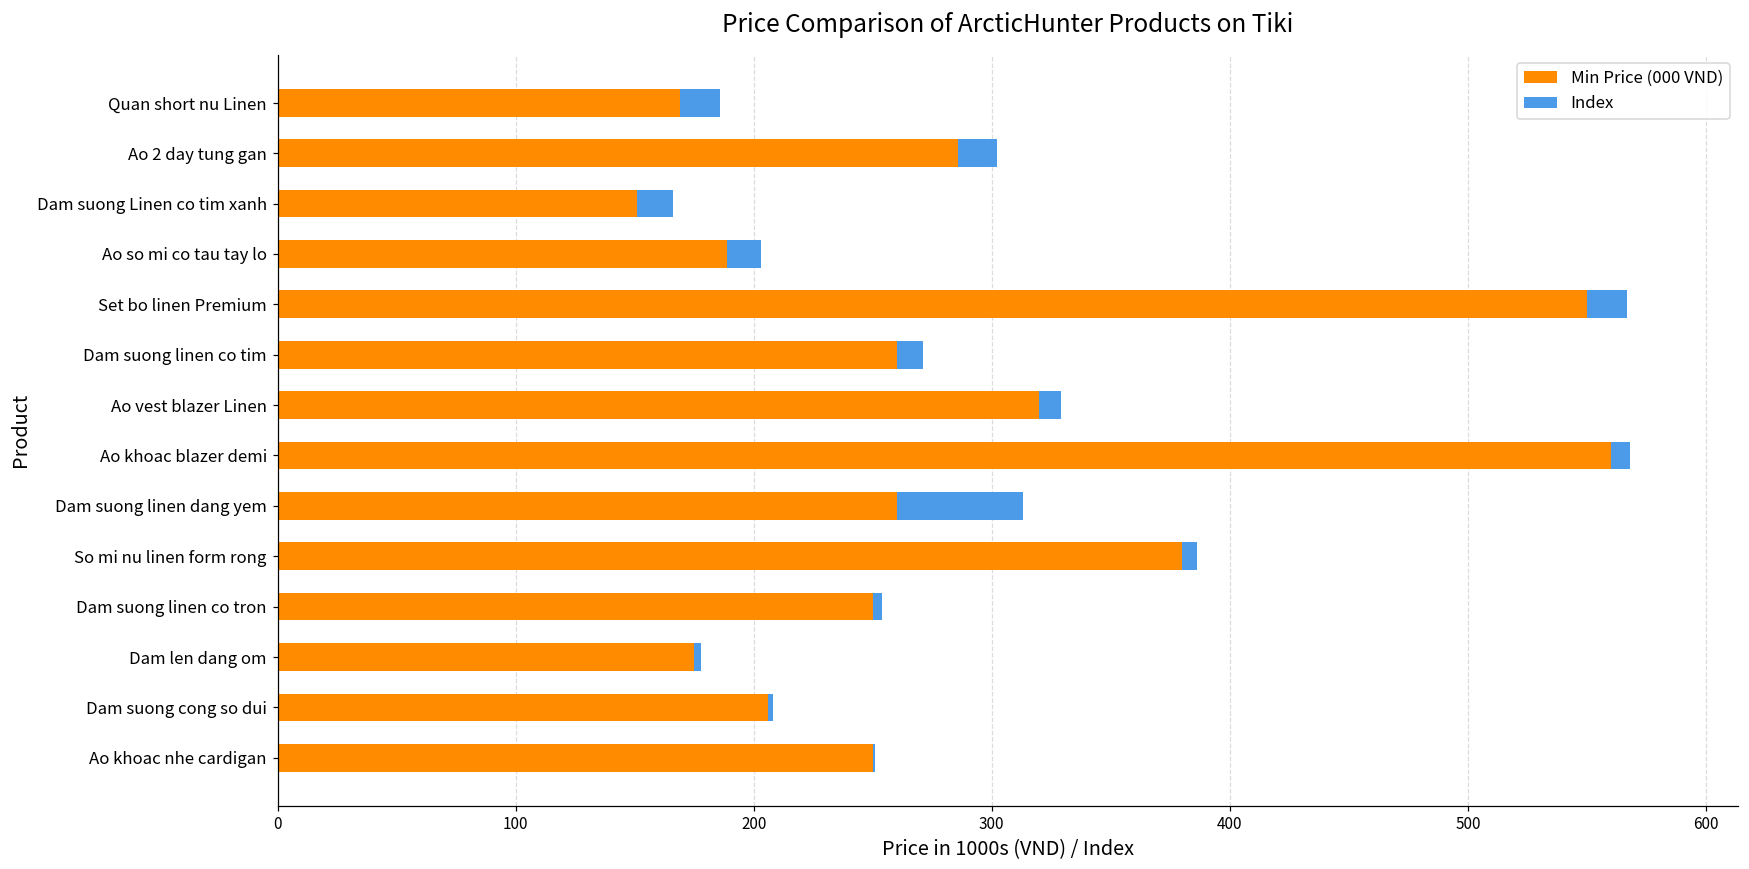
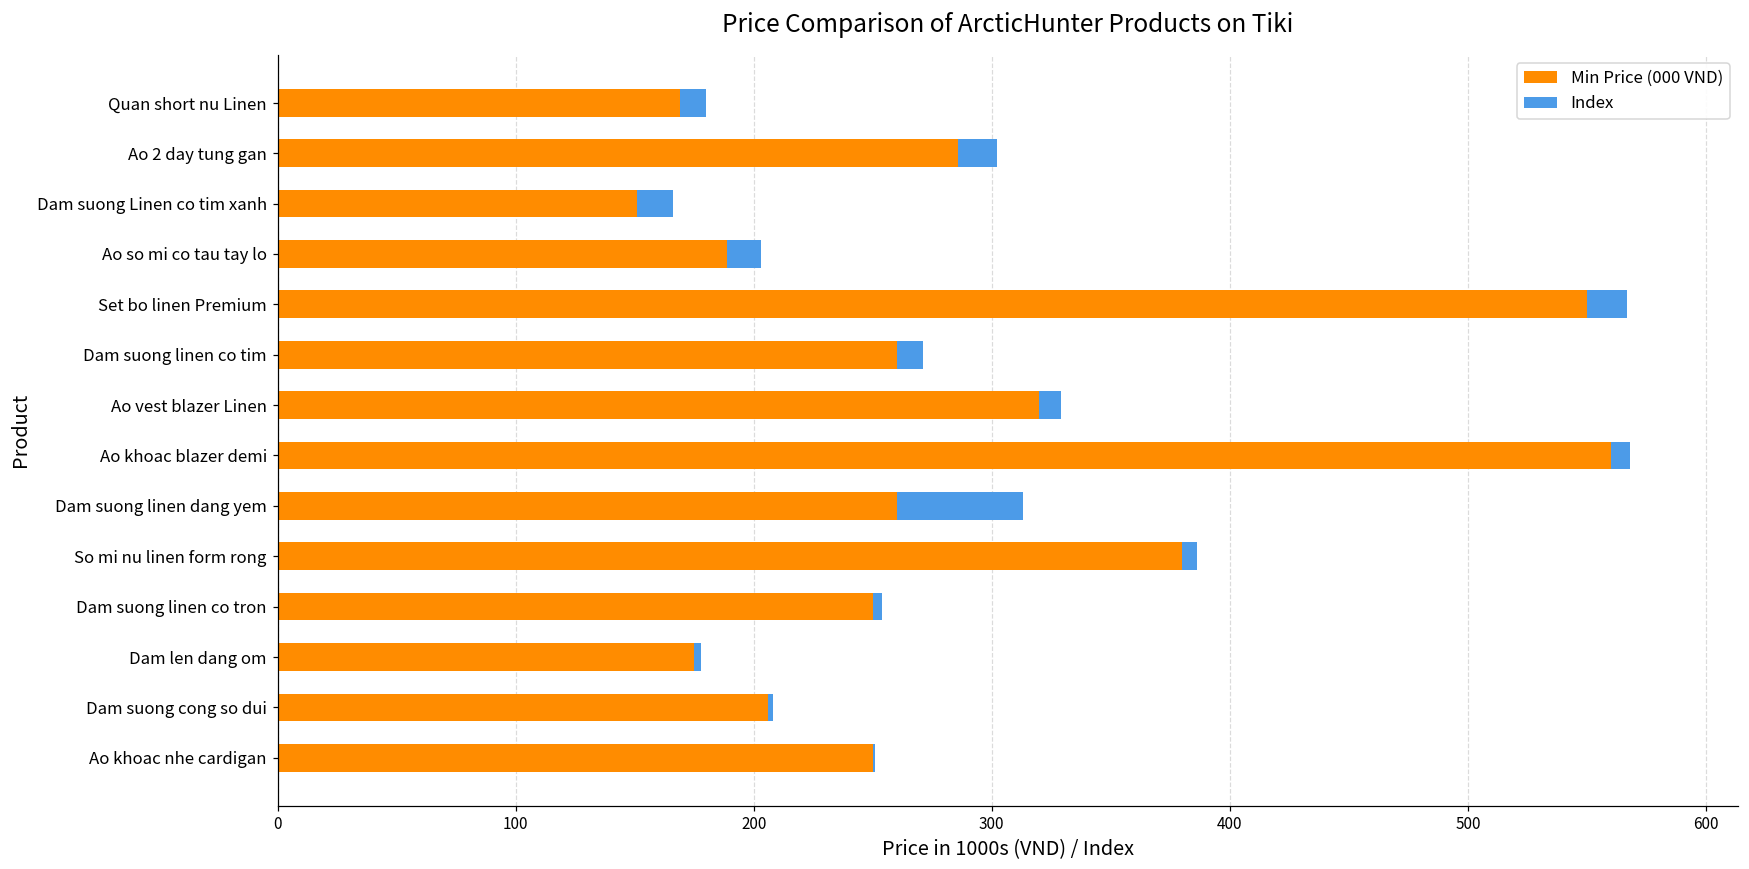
  {
    "Min Price (000 VND)": {
      "Quan short nu Linen": 169,
      "Ao 2 day tung gan": 286,
      "Dam suong Linen co tim xanh": 151,
      "Ao so mi co tau tay lo": 189,
      "Set bo linen Premium": 550,
      "Dam suong linen co tim": 260,
      "Ao vest blazer Linen": 320,
      "Ao khoac blazer demi": 560,
      "Dam suong linen dang yem": 260,
      "So mi nu linen form rong": 380,
      "Dam suong linen co tron": 250,
      "Dam len dang om": 175,
      "Dam suong cong so dui": 206,
      "Ao khoac nhe cardigan": 250
    },
    "Index": {
-     "Quan short nu Linen": 17,
+     "Quan short nu Linen": 11,
      "Ao 2 day tung gan": 16,
      "Dam suong Linen co tim xanh": 15,
      "Ao so mi co tau tay lo": 14,
      "Set bo linen Premium": 17,
      "Dam suong linen co tim": 11,
      "Ao vest blazer Linen": 9,
      "Ao khoac blazer demi": 8,
      "Dam suong linen dang yem": 53,
      "So mi nu linen form rong": 6,
      "Dam suong linen co tron": 4,
      "Dam len dang om": 3,
      "Dam suong cong so dui": 2
    }
  }
